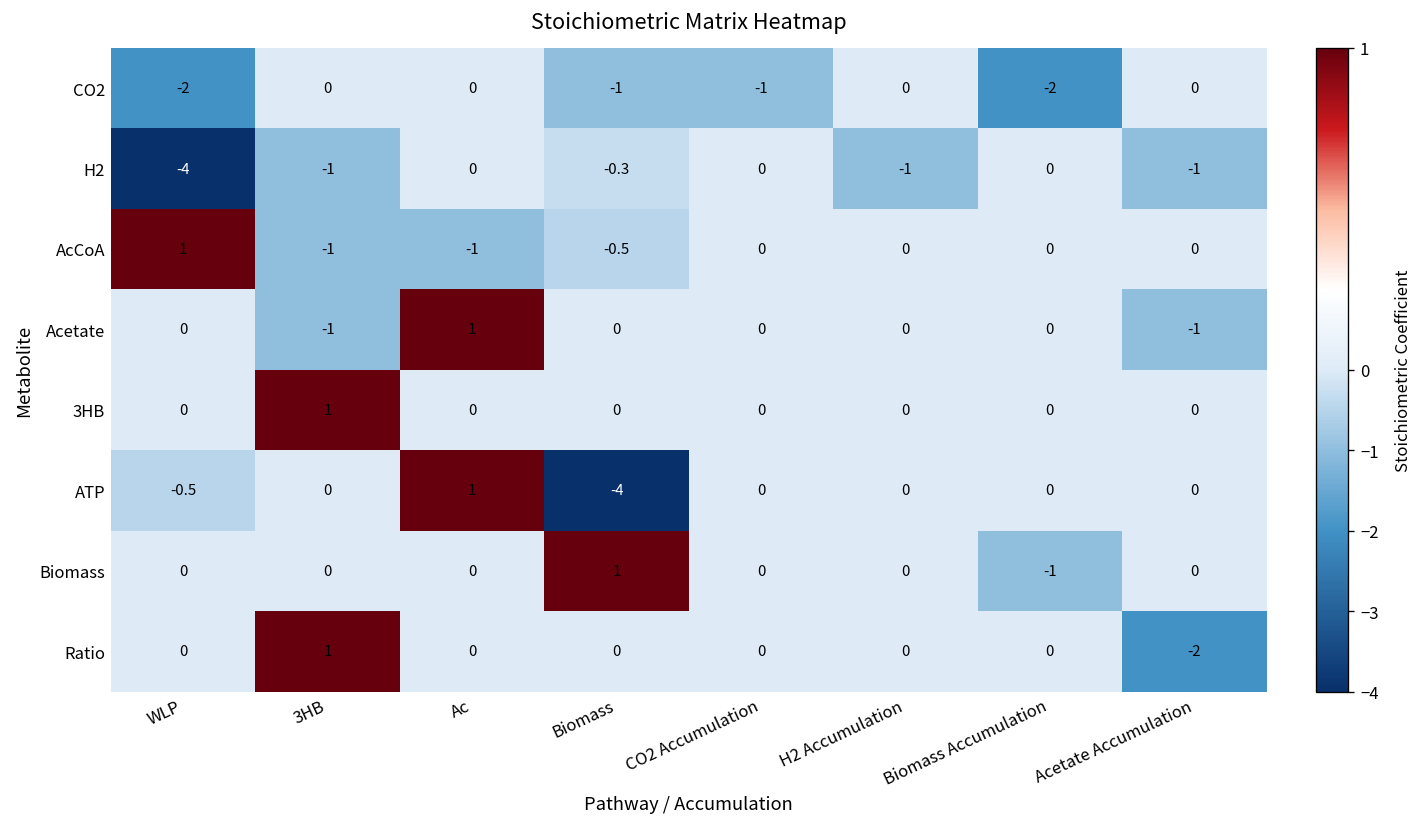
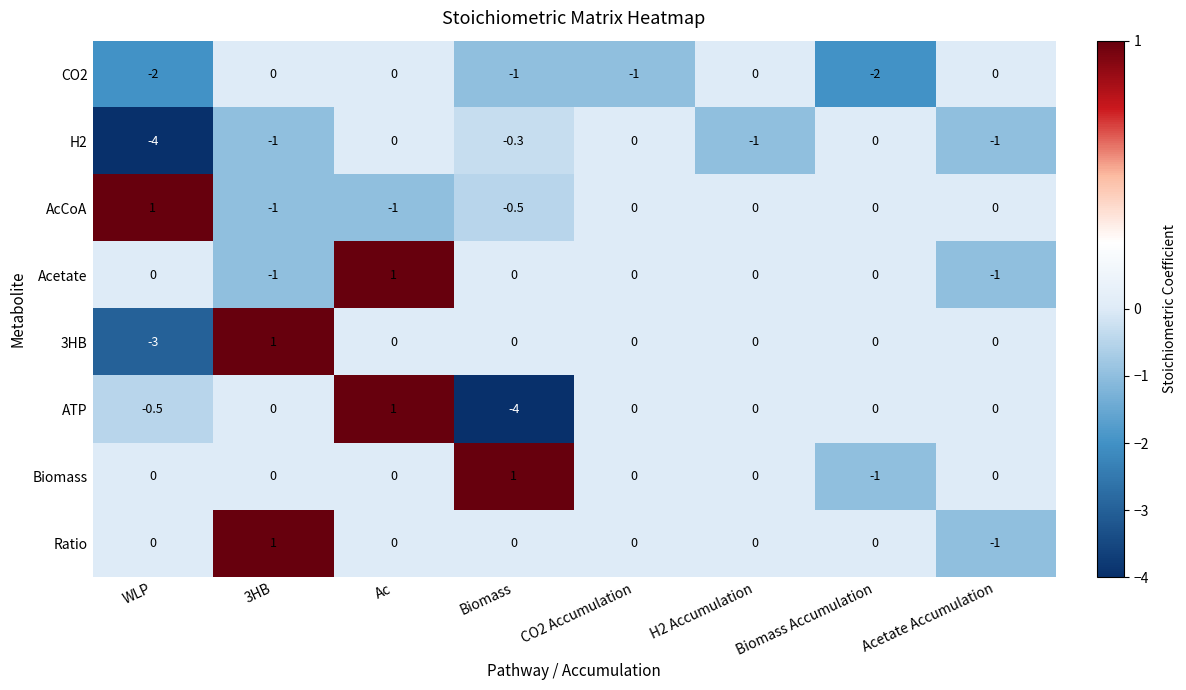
  {
    "CO2": {
      "WLP": -2,
      "3HB": 0,
      "Ac": 0,
      "Biomass": -1,
      "CO2 Accumulation": -1,
      "H2 Accumulation": 0,
      "Biomass Accumulation": -2,
      "Acetate Accumulation": 0
    },
    "H2": {
      "WLP": -4,
      "3HB": -1,
      "Ac": 0,
      "Biomass": -0.3,
      "CO2 Accumulation": 0,
      "H2 Accumulation": -1,
      "Biomass Accumulation": 0,
      "Acetate Accumulation": -1
    },
    "AcCoA": {
      "WLP": 1,
      "3HB": -1,
      "Ac": -1,
      "Biomass": -0.5,
      "CO2 Accumulation": 0,
      "H2 Accumulation": 0,
      "Biomass Accumulation": 0,
      "Acetate Accumulation": 0
    },
    "Acetate": {
      "WLP": 0,
      "3HB": -1,
      "Ac": 1,
      "Biomass": 0,
      "CO2 Accumulation": 0,
      "H2 Accumulation": 0,
      "Biomass Accumulation": 0,
      "Acetate Accumulation": -1
    },
    "3HB": {
-     "WLP": 0,
+     "WLP": -3,
      "3HB": 1,
      "Ac": 0,
      "Biomass": 0,
      "CO2 Accumulation": 0,
      "H2 Accumulation": 0,
      "Biomass Accumulation": 0,
      "Acetate Accumulation": 0
    },
    "ATP": {
      "WLP": -0.5,
      "3HB": 0,
      "Ac": 1,
      "Biomass": -4,
      "CO2 Accumulation": 0,
      "H2 Accumulation": 0,
      "Biomass Accumulation": 0,
      "Acetate Accumulation": 0
    },
    "Biomass": {
      "WLP": 0,
      "3HB": 0,
      "Ac": 0,
      "Biomass": 1,
      "CO2 Accumulation": 0,
      "H2 Accumulation": 0,
      "Biomass Accumulation": -1,
      "Acetate Accumulation": 0
    },
    "Ratio": {
      "WLP": 0,
      "3HB": 1,
      "Ac": 0,
      "Biomass": 0,
      "CO2 Accumulation": 0,
      "H2 Accumulation": 0,
      "Biomass Accumulation": 0,
-     "Acetate Accumulation": -2
+     "Acetate Accumulation": -1
    }
  }
